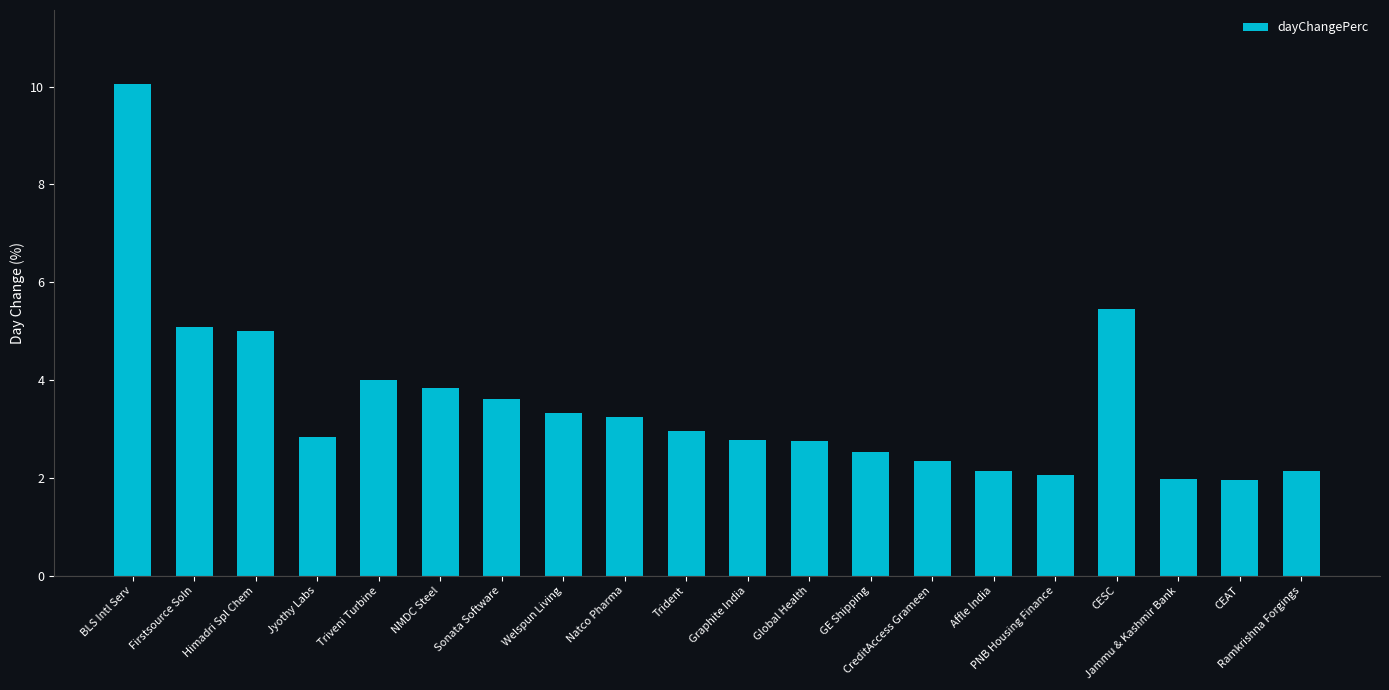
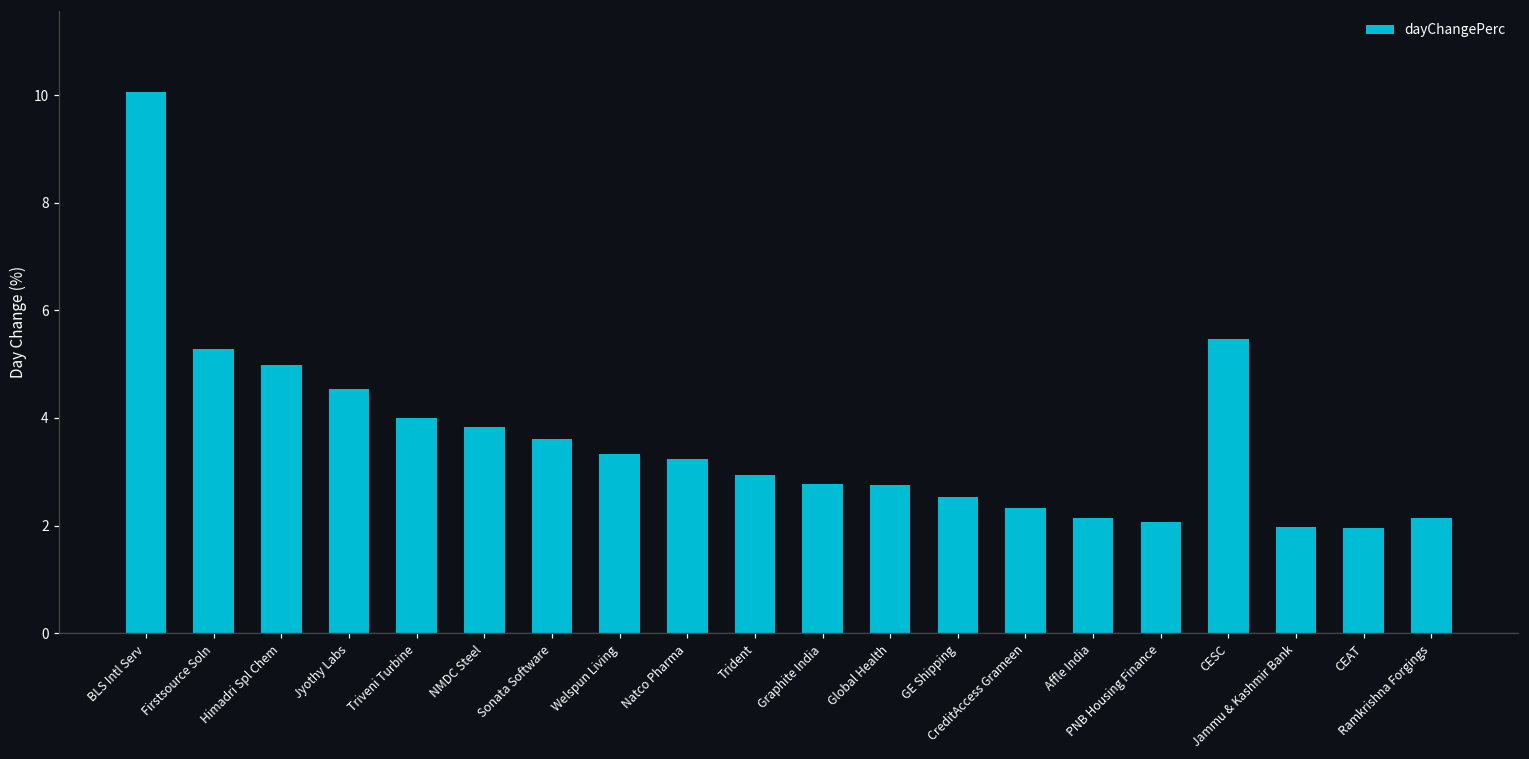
  {
    "BLS Intl Serv": 10.1,
-   "Firstsource Soln": 5.1,
+   "Firstsource Soln": 5.3,
    "Himadri Spl Chem": 5.0,
-   "Jyothy Labs": 2.8,
+   "Jyothy Labs": 4.5,
    "Triveni Turbine": 4.0,
    "NMDC Steel": 3.8,
    "Sonata Software": 3.6,
    "Welspun Living": 3.3,
    "Natco Pharma": 3.2,
    "Trident": 2.9,
    "Graphite India": 2.8,
    "Global Health": 2.8,
    "GE Shipping": 2.5,
    "CreditAccess Grameen": 2.3,
    "Affle India": 2.1,
    "PNB Housing Finance": 2.1,
    "CESC": 5.5,
    "Jammu & Kashmir Bank": 2.0,
    "CEAT": 2.0,
    "Ramkrishna Forgings": 2.1
  }
